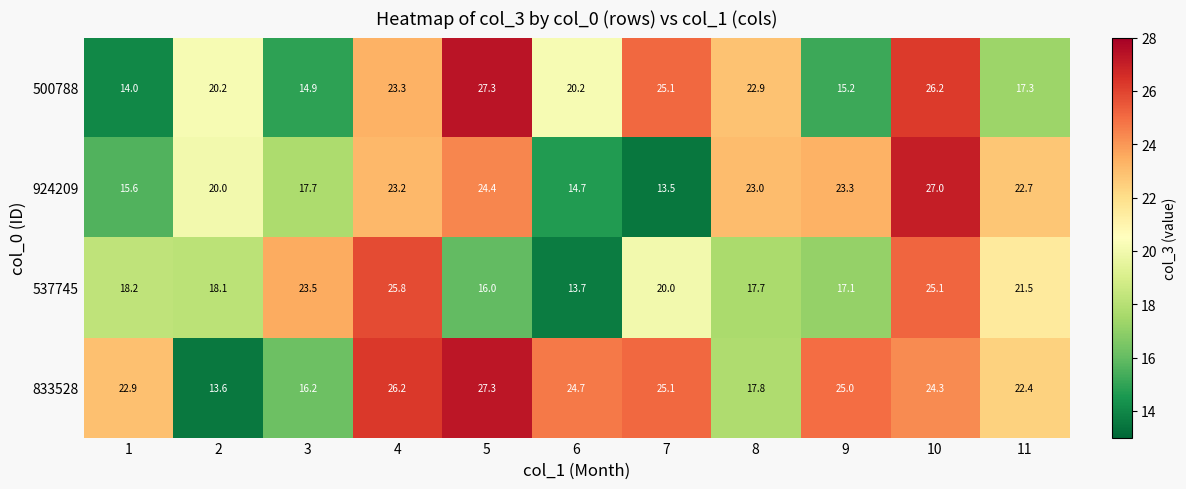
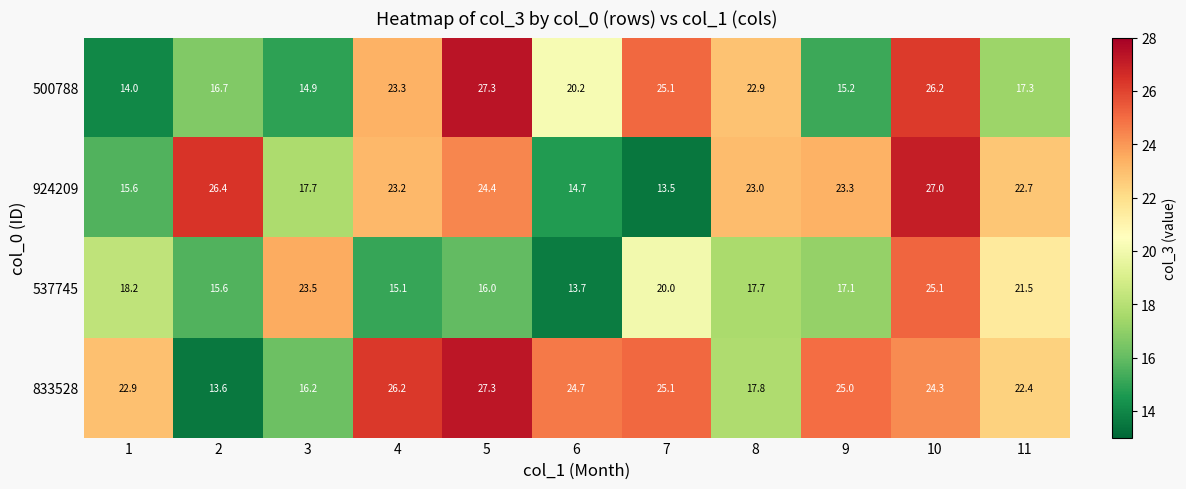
  {
    "500788": {
      "1": 14.0,
-     "2": 20.2,
+     "2": 16.7,
      "3": 14.9,
      "4": 23.3,
      "5": 27.3,
      "6": 20.2,
      "7": 25.1,
      "8": 22.9,
      "9": 15.2,
      "10": 26.2,
      "11": 17.3
    },
    "924209": {
      "1": 15.6,
-     "2": 20.0,
+     "2": 26.4,
      "3": 17.7,
      "4": 23.2,
      "5": 24.4,
      "6": 14.7,
      "7": 13.5,
      "8": 23.0,
      "9": 23.3,
      "10": 27.0,
      "11": 22.7
    },
    "537745": {
      "1": 18.2,
-     "2": 18.1,
+     "2": 15.6,
      "3": 23.5,
-     "4": 25.8,
+     "4": 15.1,
      "5": 16.0,
      "6": 13.7,
      "7": 20.0,
      "8": 17.7,
      "9": 17.1,
      "10": 25.1,
      "11": 21.5
    },
    "833528": {
      "1": 22.9,
      "2": 13.6,
      "3": 16.2,
      "4": 26.2,
      "5": 27.3,
      "6": 24.7,
      "7": 25.1,
      "8": 17.8,
      "9": 25.0,
      "10": 24.3,
      "11": 22.4
    }
  }
